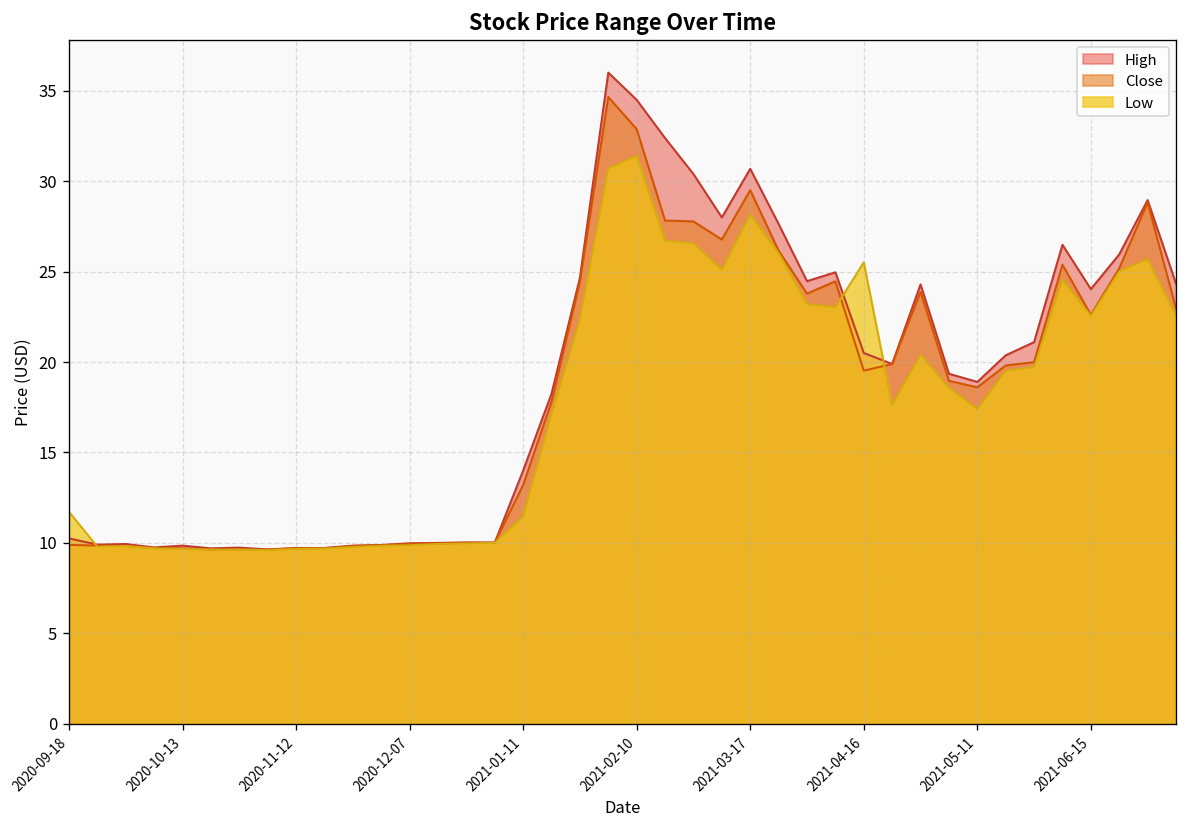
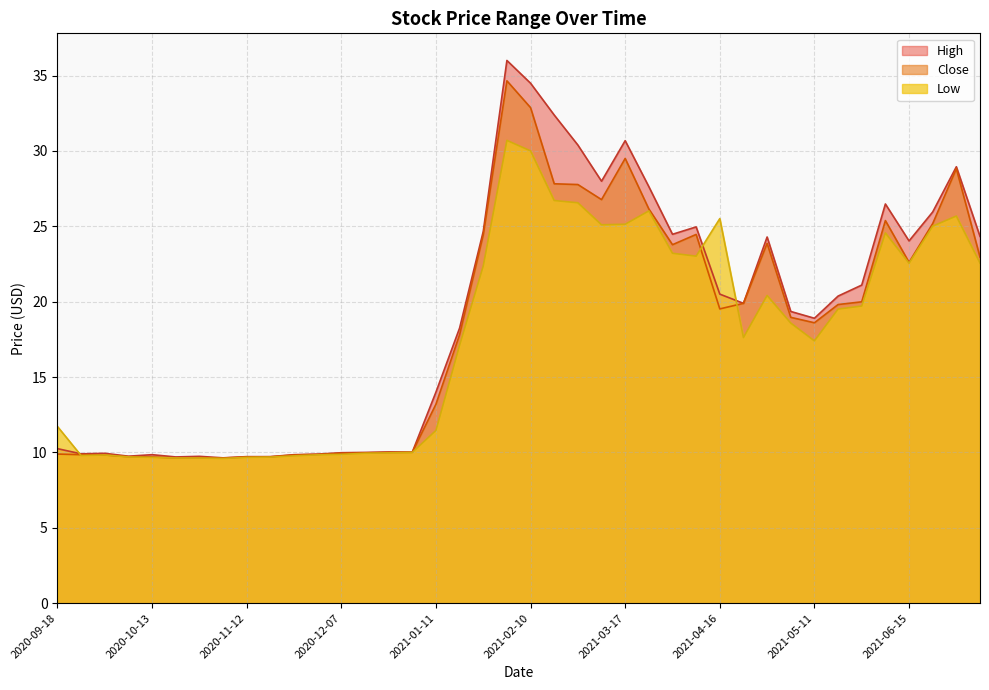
  {
    "Low": {
      "2020-09-18": 11.7,
      "2021-01-11": 11.5,
-     "2021-02-10": 31.4,
-     "2021-03-17": 28.1,
+     "2021-02-10": 30.0,
+     "2021-03-17": 25.1,
      "2021-04-16": 25.5,
      "2021-05-11": 17.4
    }
  }
